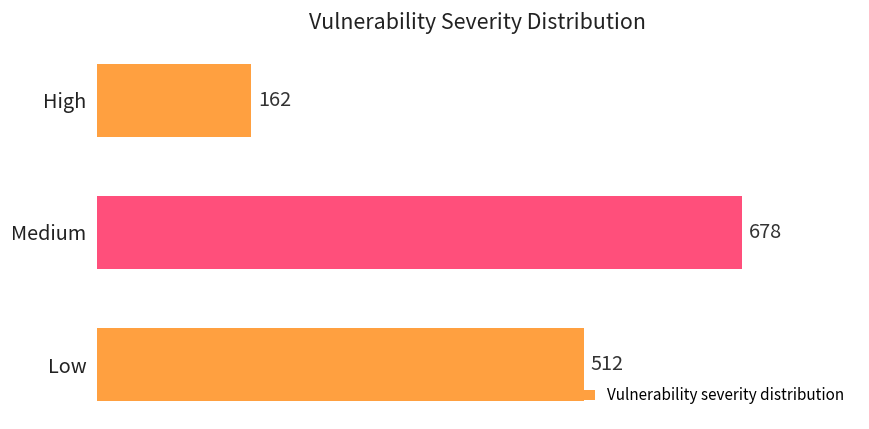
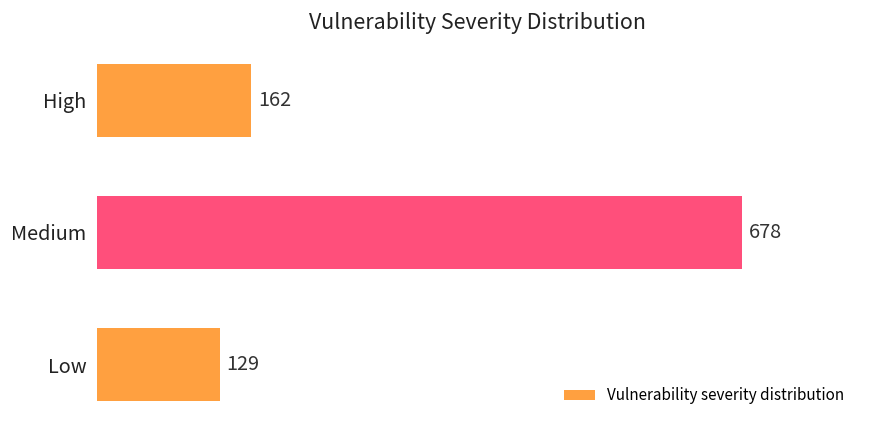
  {
    "High": 162,
    "Medium": 678,
-   "Low": 512
+   "Low": 129
  }
